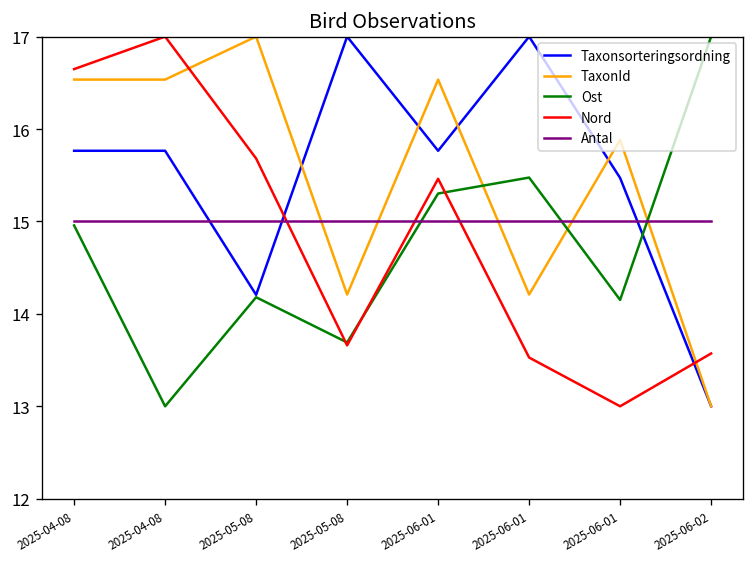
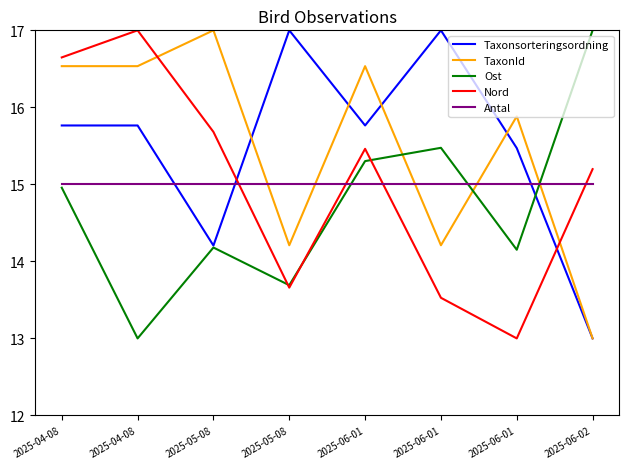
  {
    "Ost": {
      "2025-06-02": 17.0
    },
    "Nord": {
-     "2025-06-02": 13.6
+     "2025-06-02": 15.2
    },
    "Antal": {
      "2025-06-02": 15.0
    }
  }
